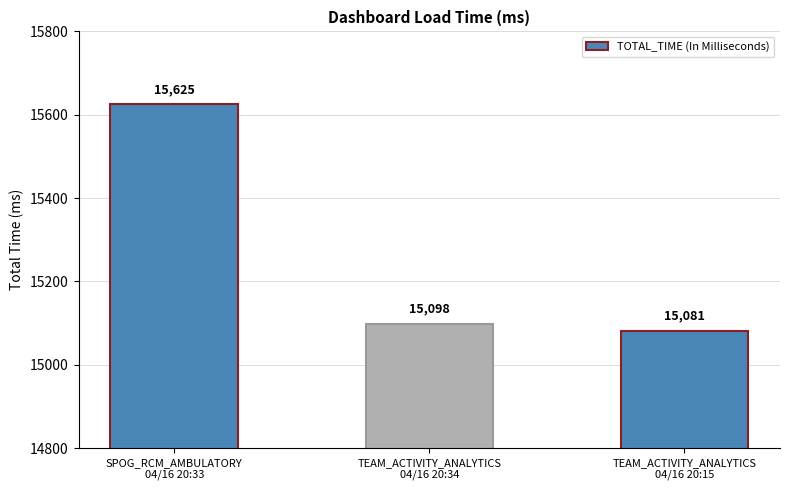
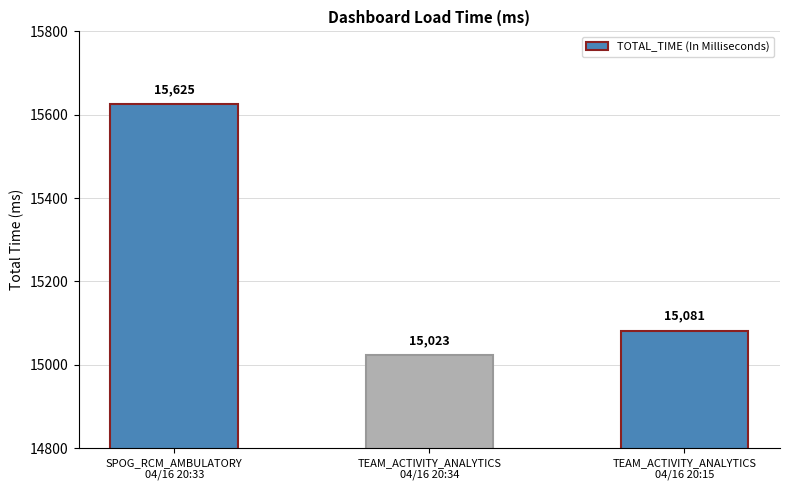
  {
    "SPOG_RCM_AMBULATORY 04/16 20:33": "15,625",
-   "TEAM_ACTIVITY_ANALYTICS 04/16 20:34": "15,098",
+   "TEAM_ACTIVITY_ANALYTICS 04/16 20:34": "15,023",
    "TEAM_ACTIVITY_ANALYTICS 04/16 20:15": "15,081"
  }
